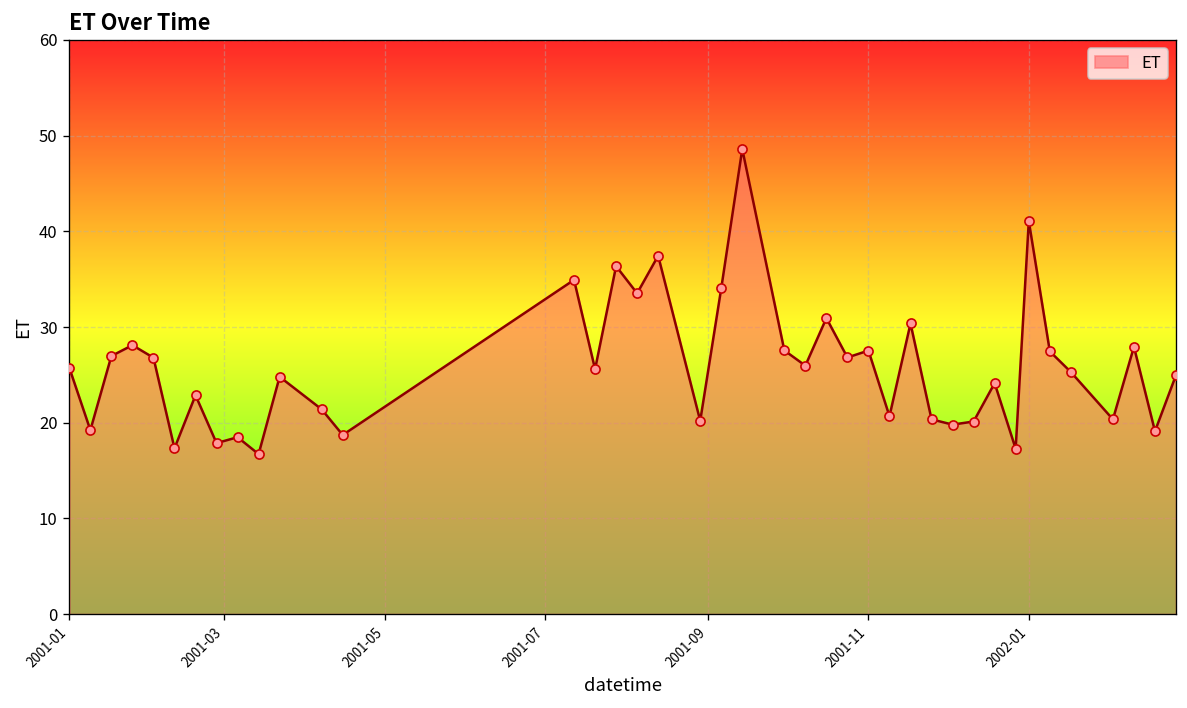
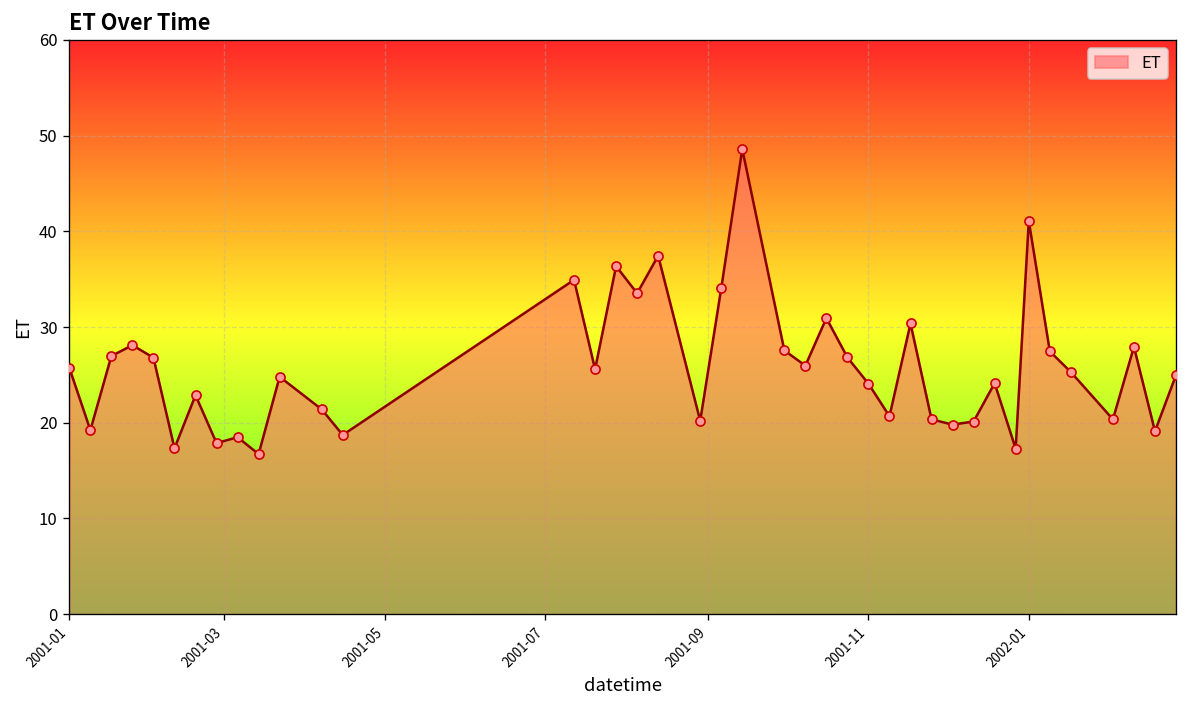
  {
    "2001-01": 26,
-   "2001-11": 28,
+   "2001-11": 24,
    "2002-01": 41
  }
